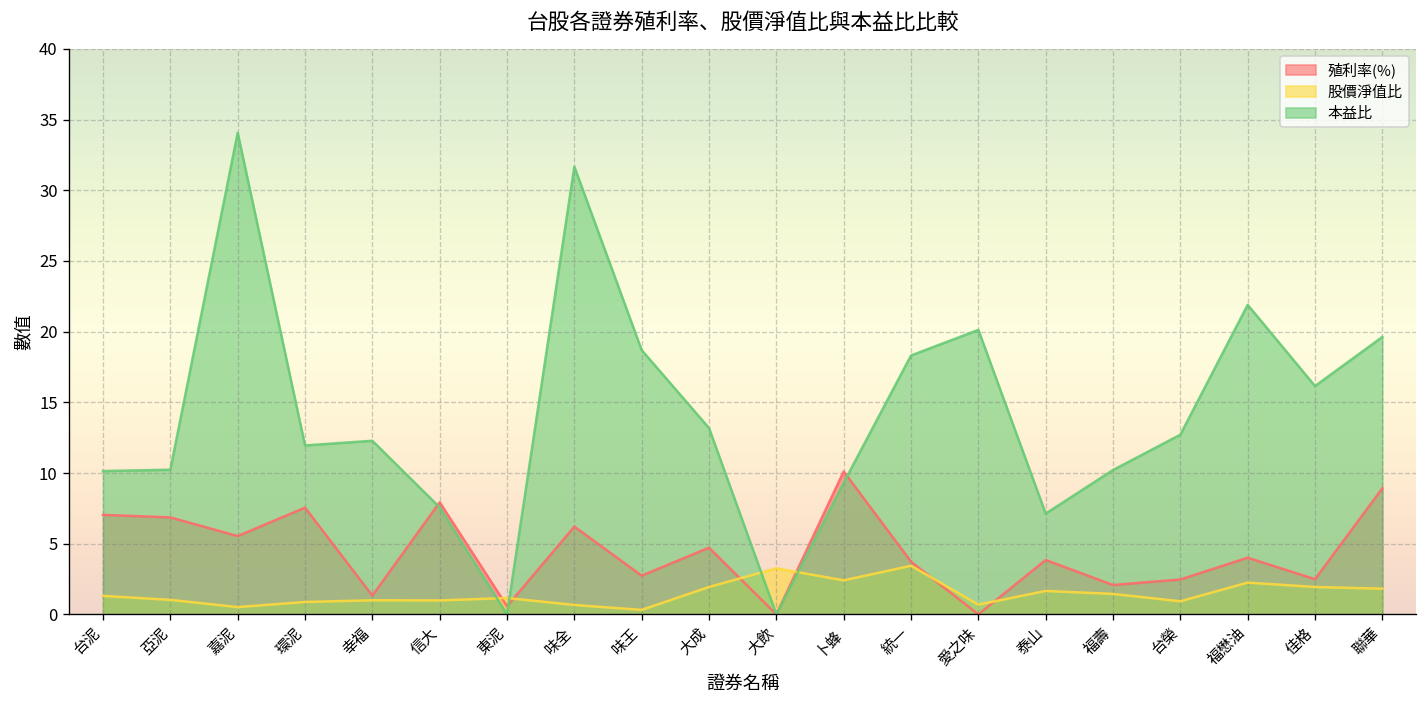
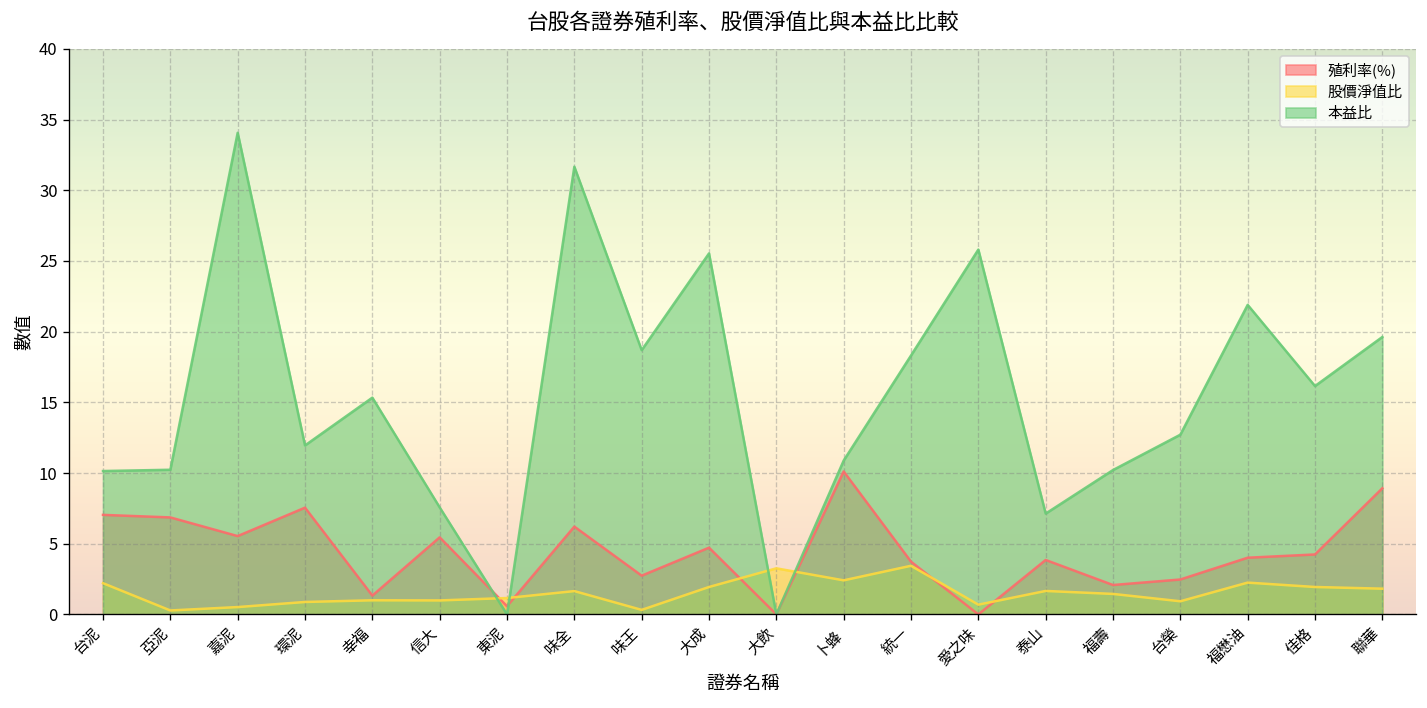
  {
    "殖利率(%)": {
      "台泥": 7.0,
      "亞泥": 6.9,
      "嘉泥": 5.5,
      "環泥": 7.6,
      "幸福": 1.3,
-     "信大": 7.9,
+     "信大": 5.5,
      "東泥": 0.6,
      "味全": 6.2,
      "味王": 2.7,
      "大成": 4.7,
      "卜蜂": 10.1,
      "統一": 3.7,
      "愛之味": 0.0,
      "泰山": 3.9,
      "福壽": 2.1,
      "台榮": 2.5,
      "福懋油": 4.0,
-     "佳格": 2.5,
+     "佳格": 4.2,
      "聯華": 8.9
    },
    "股價淨值比": {
-     "台泥": 1.3,
-     "亞泥": 1.0,
+     "台泥": 2.2,
+     "亞泥": 0.3,
      "嘉泥": 0.5,
      "環泥": 0.9,
      "幸福": 1.0,
      "信大": 1.0,
      "東泥": 1.2,
-     "味全": 0.7,
+     "味全": 1.7,
      "味王": 0.3,
      "大成": 1.9,
      "大飲": 3.3,
      "卜蜂": 2.4,
      "統一": 3.4,
      "愛之味": 0.7,
      "泰山": 1.7,
      "福壽": 1.5,
      "台榮": 0.9,
      "福懋油": 2.3,
      "佳格": 1.9,
      "聯華": 1.8
    },
    "本益比": {
      "台泥": 10.1,
      "亞泥": 10.2,
      "嘉泥": 34.1,
      "環泥": 12.0,
-     "幸福": 12.3,
+     "幸福": 15.3,
      "信大": 7.6,
      "東泥": 0.0,
      "味全": 31.7,
      "味王": 18.7,
-     "大成": 13.2,
-     "卜蜂": 9.3,
+     "大成": 25.5,
+     "卜蜂": 10.9,
      "統一": 18.3,
-     "愛之味": 20.1,
+     "愛之味": 25.8,
      "泰山": 7.1,
      "福壽": 10.2,
      "台榮": 12.7,
      "福懋油": 21.9,
      "佳格": 16.2,
      "聯華": 19.6
    }
  }
